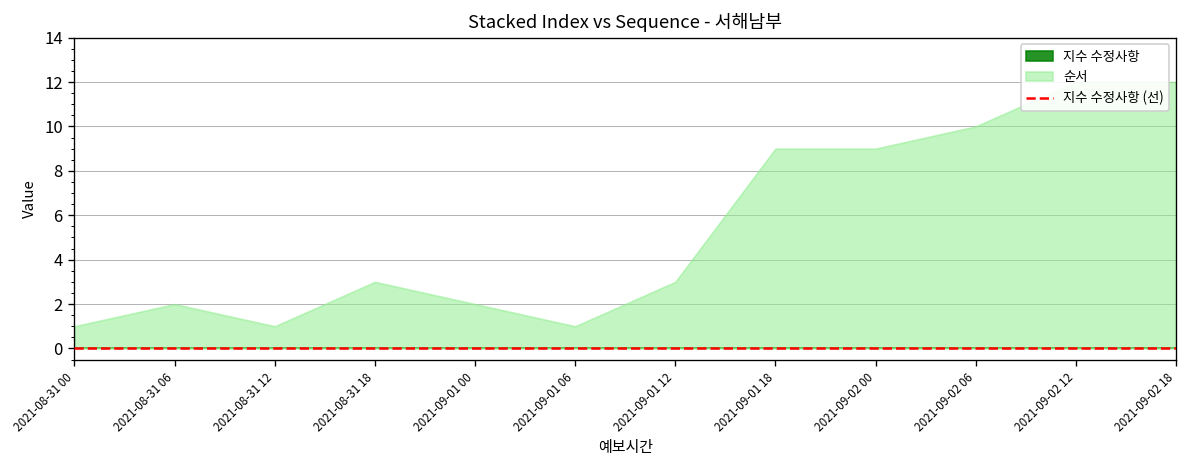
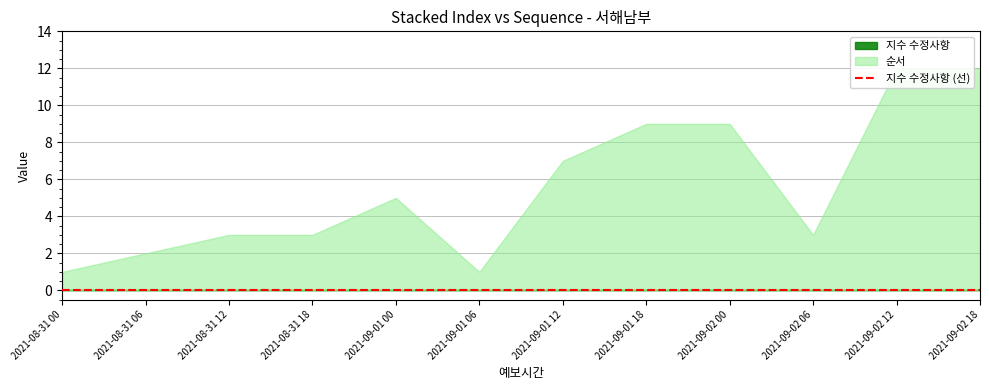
  {
    "지수 수정사항": {
      "2021-08-31 00": 0,
      "2021-08-31 06": 0,
      "2021-08-31 12": 0,
      "2021-08-31 18": 0,
      "2021-09-01 00": 0,
      "2021-09-01 06": 0,
      "2021-09-01 12": 0,
      "2021-09-01 18": 0,
      "2021-09-02 00": 0,
      "2021-09-02 06": 0,
      "2021-09-02 12": 0,
      "2021-09-02 18": 0
    },
    "순서": {
      "2021-08-31 00": 1,
      "2021-08-31 06": 2,
-     "2021-08-31 12": 1,
+     "2021-08-31 12": 3,
      "2021-08-31 18": 3,
-     "2021-09-01 00": 2,
+     "2021-09-01 00": 5,
      "2021-09-01 06": 1,
-     "2021-09-01 12": 3,
+     "2021-09-01 12": 7,
      "2021-09-01 18": 9,
      "2021-09-02 00": 9,
-     "2021-09-02 06": 10,
+     "2021-09-02 06": 3,
      "2021-09-02 18": 12
    }
  }
